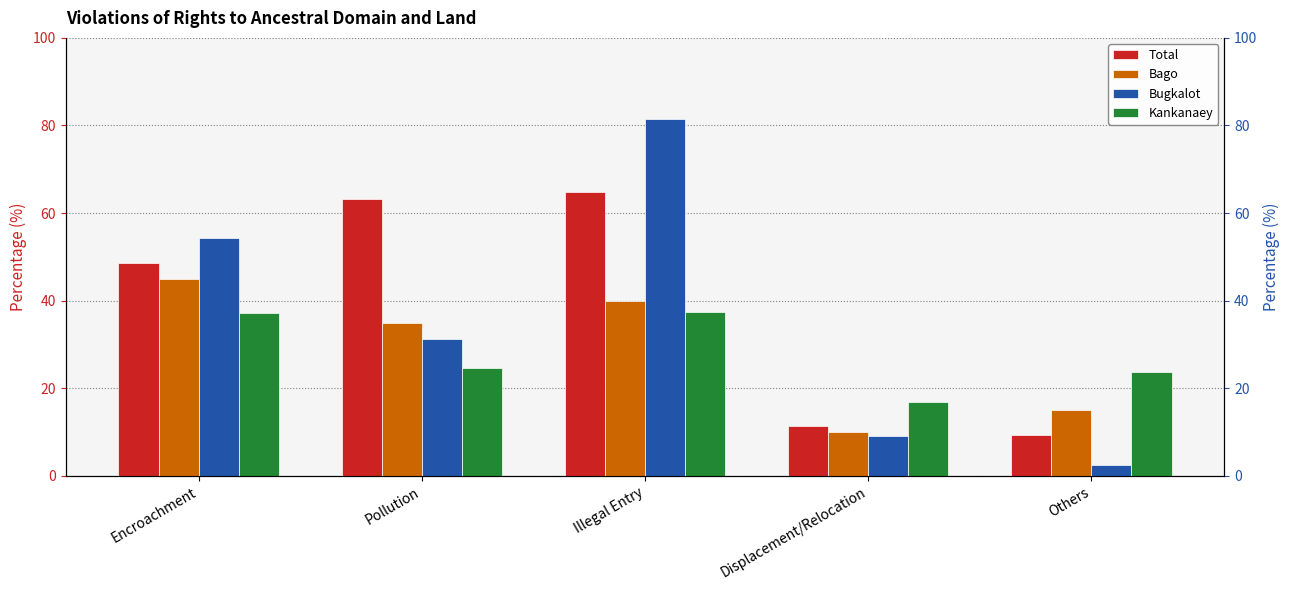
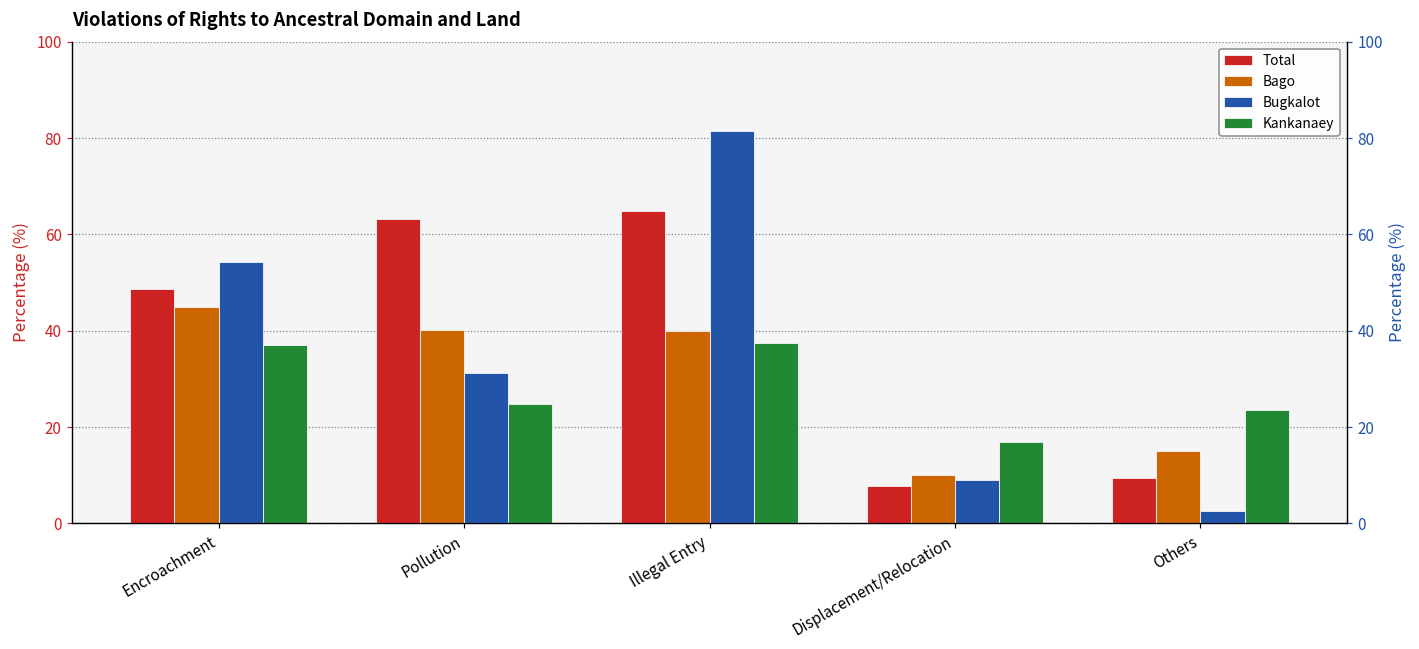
  {
    "Total": {
      "Encroachment": 49,
      "Pollution": 63,
      "Illegal Entry": 65,
-     "Displacement/Relocation": 11,
+     "Displacement/Relocation": 8,
      "Others": 9
    },
    "Bago": {
      "Encroachment": 45,
-     "Pollution": 35,
+     "Pollution": 40,
      "Illegal Entry": 40,
      "Displacement/Relocation": 10,
      "Others": 15
    },
    "Bugkalot": {
      "Encroachment": 54,
      "Pollution": 31,
      "Illegal Entry": 81,
      "Displacement/Relocation": 9,
      "Others": 3
    },
    "Kankanaey": {
      "Encroachment": 37,
      "Pollution": 25,
      "Illegal Entry": 37,
      "Displacement/Relocation": 17,
      "Others": 24
    }
  }
